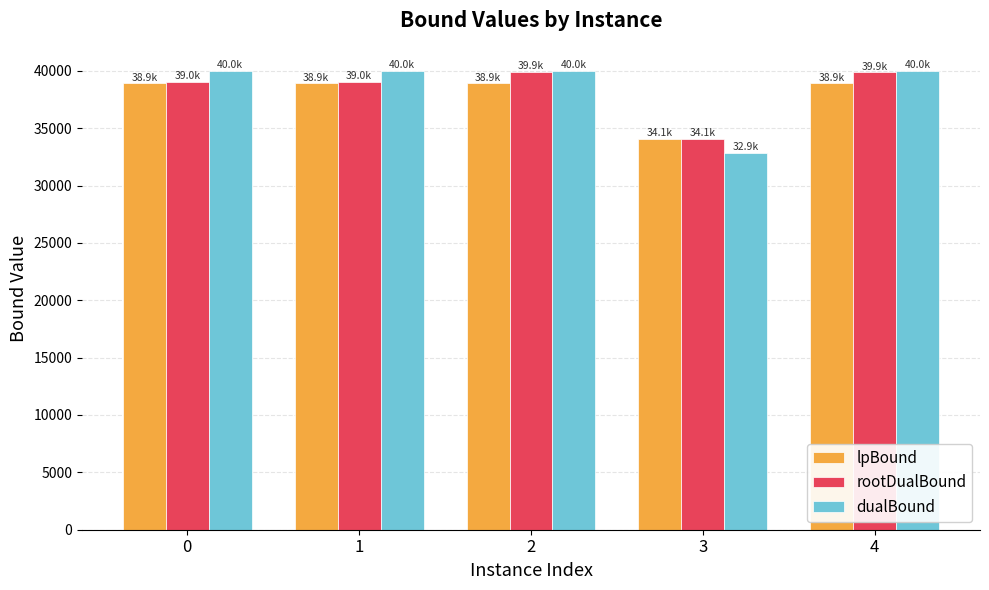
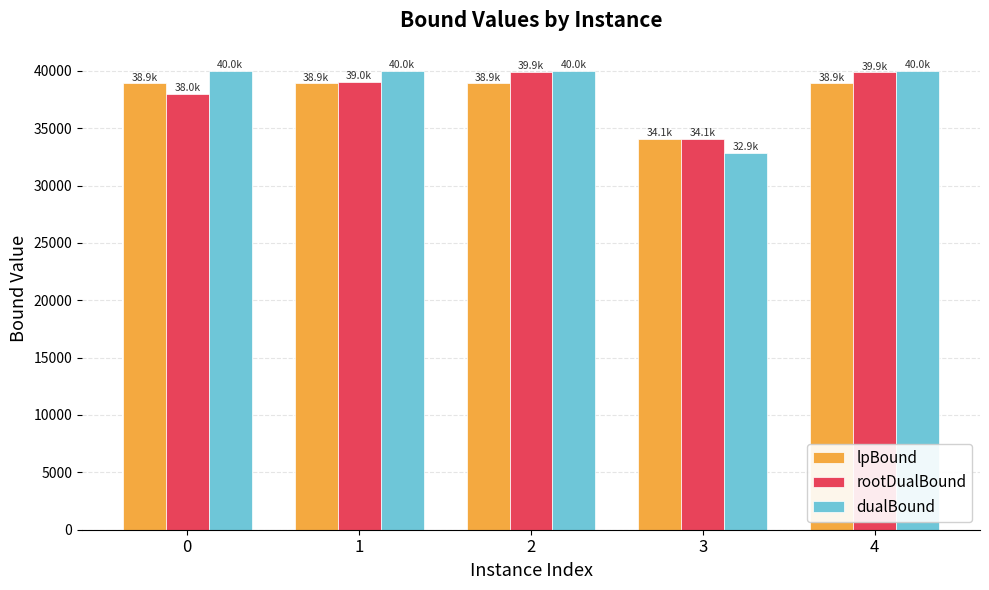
  {
    "lpBound": {
      "0": "38.9k",
      "1": "38.9k",
      "2": "38.9k",
      "3": "34.1k",
      "4": "38.9k"
    },
    "rootDualBound": {
-     "0": "39.0k",
+     "0": "38.0k",
      "1": "39.0k",
      "2": "39.9k",
      "3": "34.1k",
      "4": "39.9k"
    },
    "dualBound": {
      "0": "40.0k",
      "1": "40.0k",
      "2": "40.0k",
      "3": "32.9k",
      "4": "40.0k"
    }
  }
